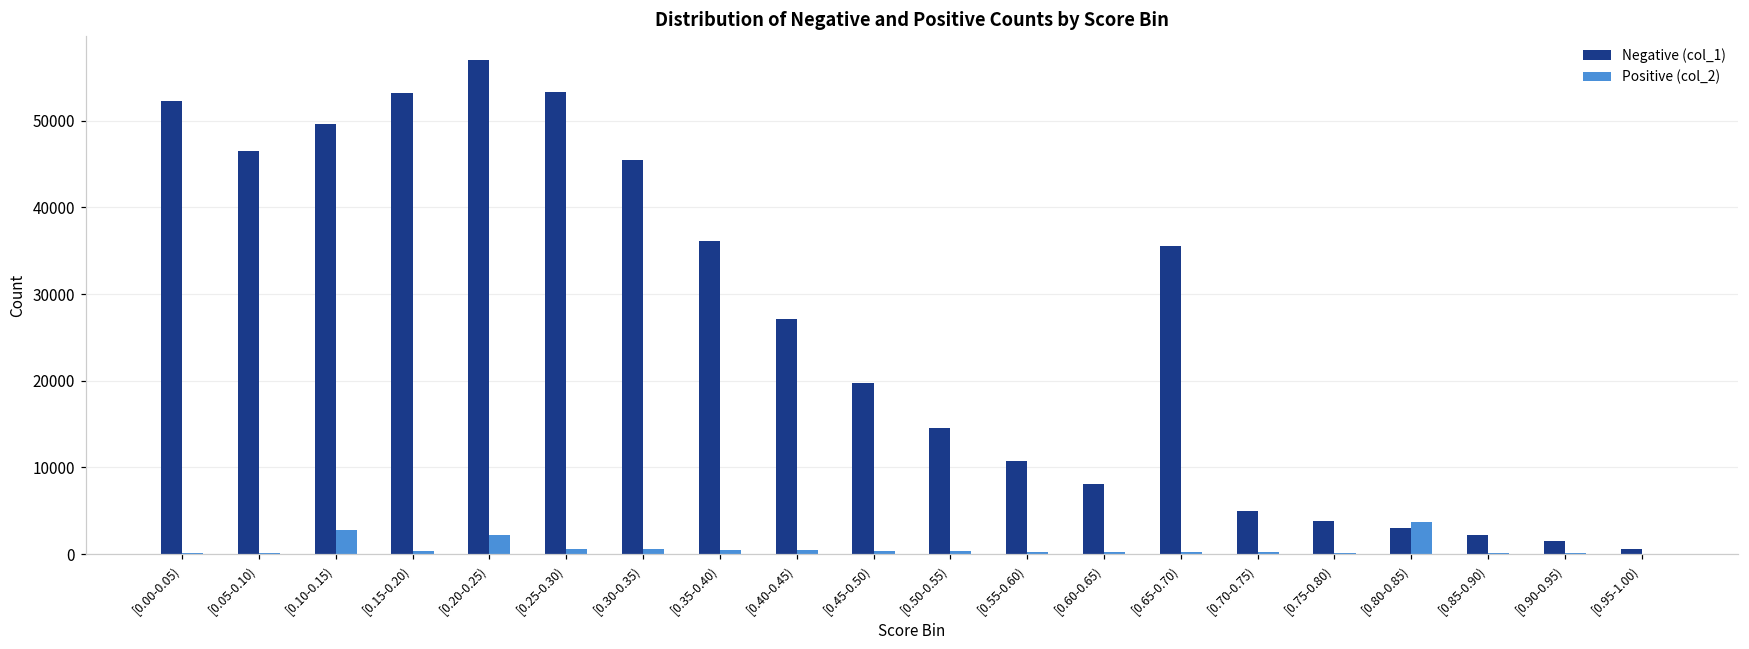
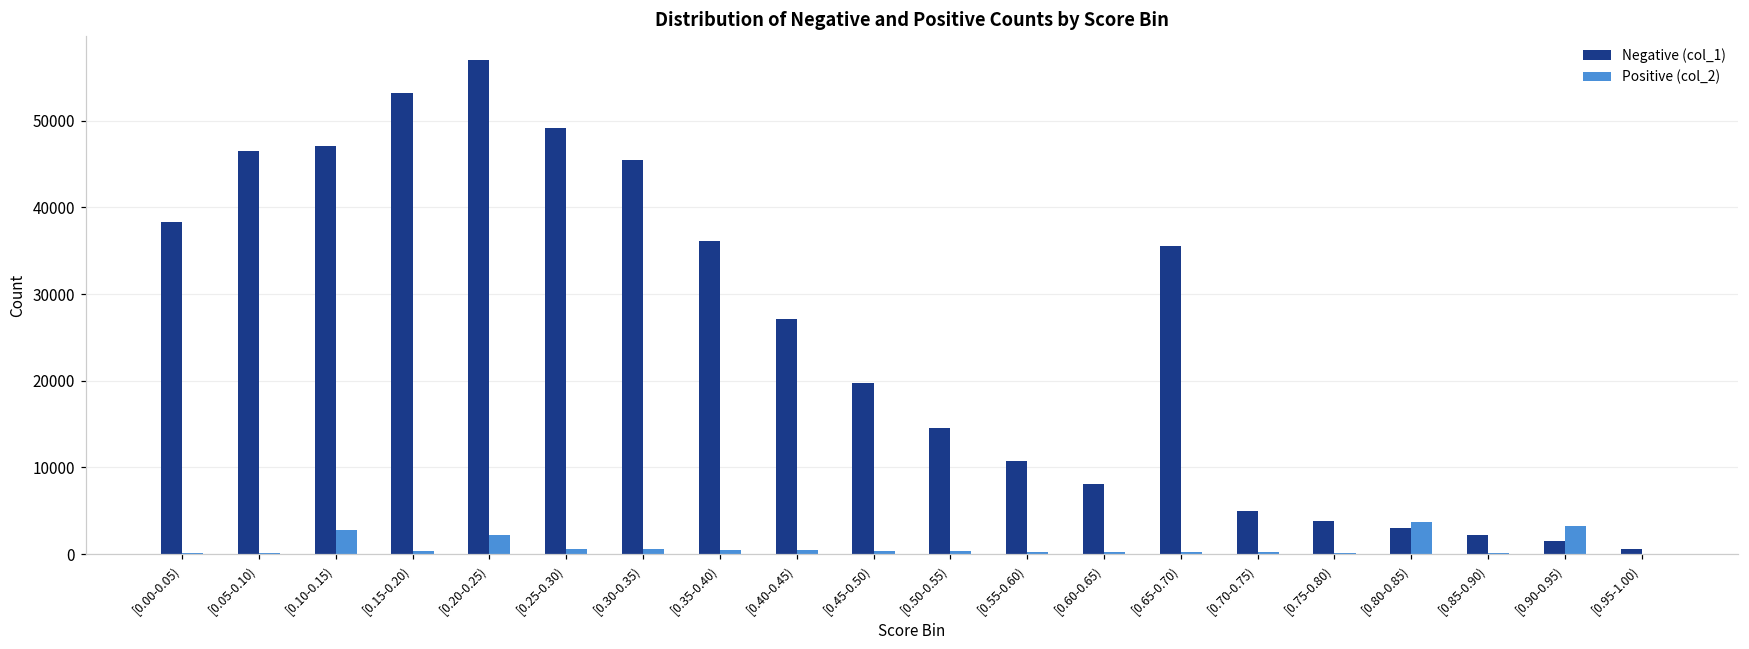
  {
    "Negative (col_1)": {
-     "[0.00-0.05)": 52000,
+     "[0.00-0.05)": 38000,
      "[0.05-0.10)": 46000,
-     "[0.10-0.15)": 50000,
+     "[0.10-0.15)": 47000,
      "[0.15-0.20)": 53000,
      "[0.20-0.25)": 57000,
-     "[0.25-0.30)": 53000,
+     "[0.25-0.30)": 49000,
      "[0.30-0.35)": 45000,
      "[0.35-0.40)": 36000,
      "[0.40-0.45)": 27000,
      "[0.45-0.50)": 20000,
      "[0.50-0.55)": 15000,
      "[0.55-0.60)": 11000,
      "[0.60-0.65)": 8000,
      "[0.65-0.70)": 36000,
      "[0.70-0.75)": 5000,
      "[0.75-0.80)": 4000,
      "[0.80-0.85)": 3000,
      "[0.85-0.90)": 2000,
      "[0.90-0.95)": 2000,
      "[0.95-1.00)": 1000
    },
    "Positive (col_2)": {
      "[0.10-0.15)": 3000,
      "[0.15-0.20)": 0,
      "[0.20-0.25)": 2000,
      "[0.25-0.30)": 1000,
      "[0.30-0.35)": 1000,
      "[0.35-0.40)": 1000,
      "[0.40-0.45)": 0,
      "[0.45-0.50)": 0,
      "[0.50-0.55)": 0,
      "[0.80-0.85)": 4000,
-     "[0.90-0.95)": 0
+     "[0.90-0.95)": 3000
    }
  }
